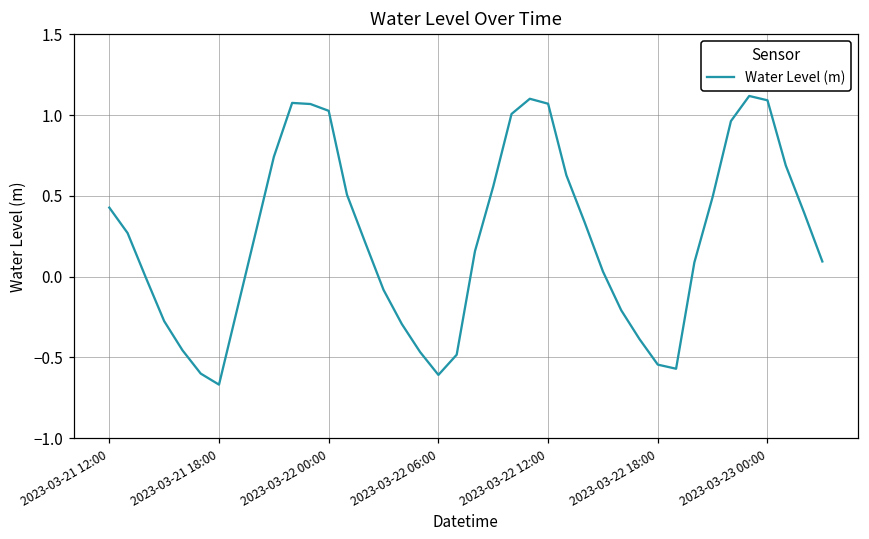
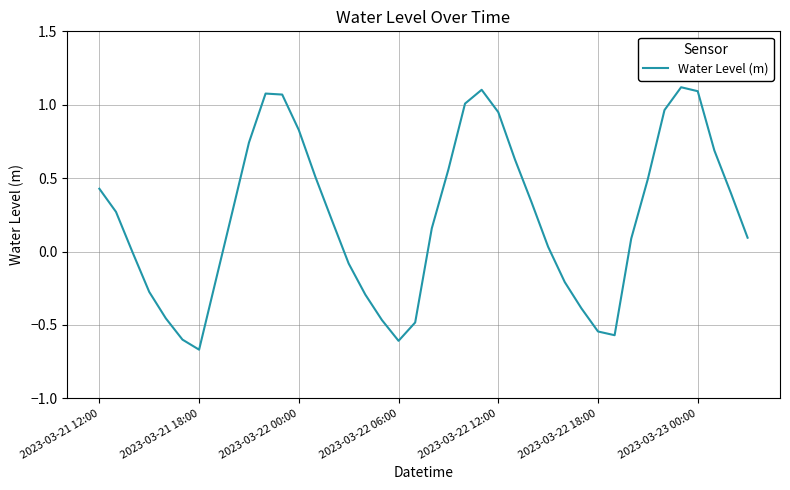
  {
    "2023-03-21 12:00": 0.43,
    "2023-03-21 18:00": -0.67,
-   "2023-03-22 00:00": 1.03,
+   "2023-03-22 00:00": 0.83,
    "2023-03-22 06:00": -0.61,
-   "2023-03-22 12:00": 1.07,
+   "2023-03-22 12:00": 0.95,
    "2023-03-22 18:00": -0.54,
    "2023-03-23 00:00": 1.09
  }
